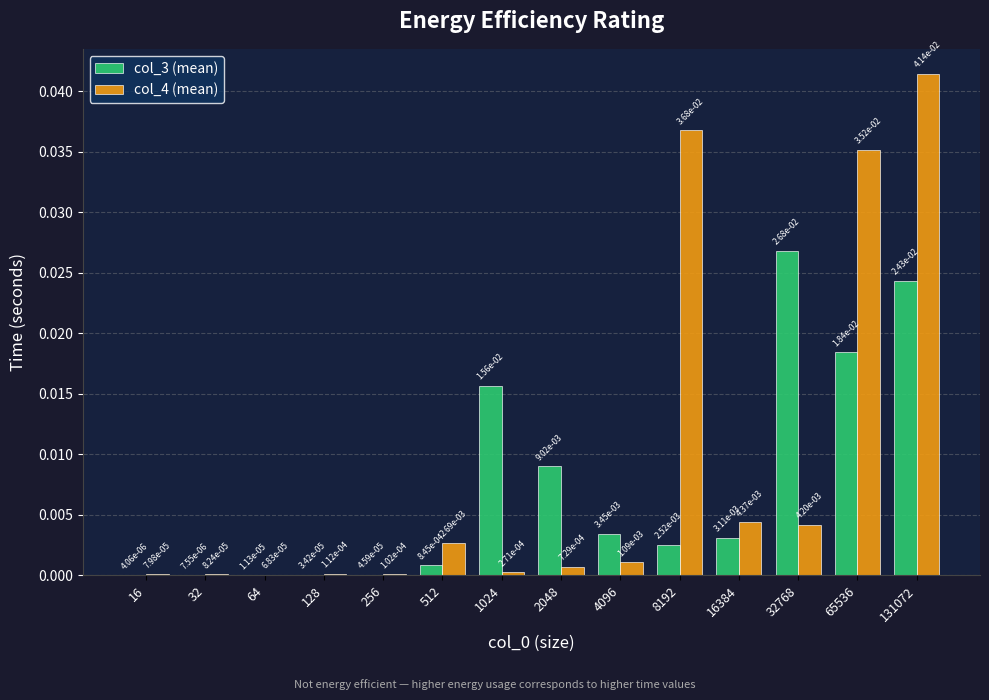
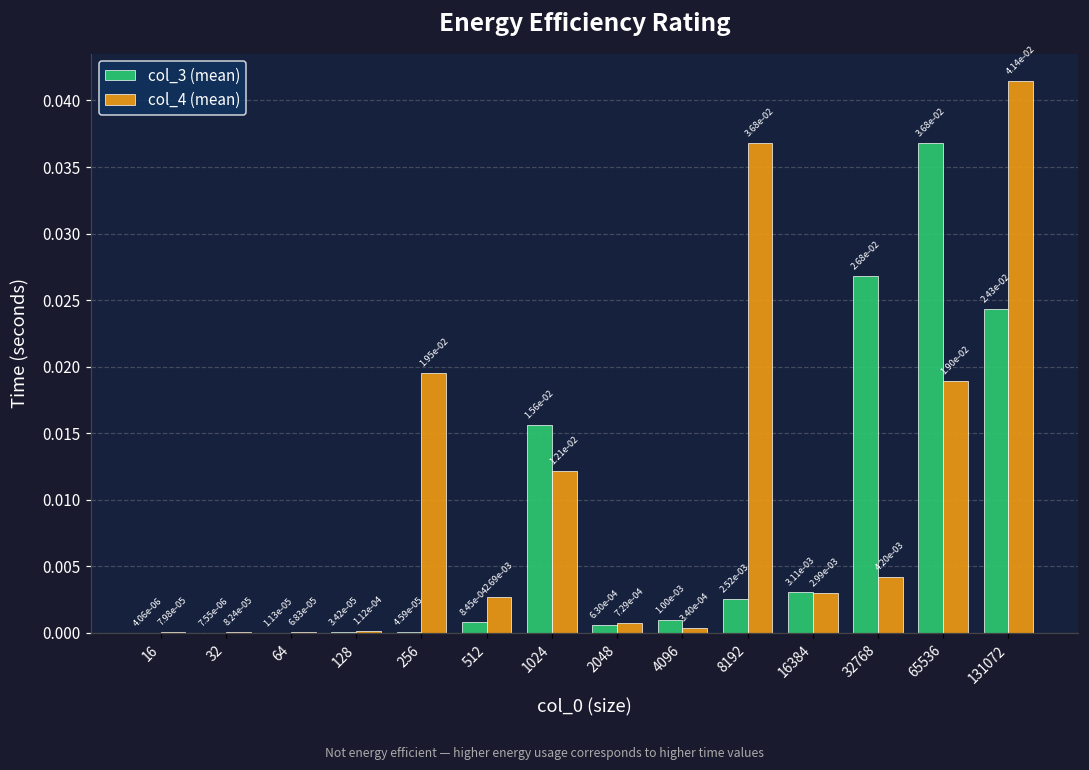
  {
    "col_3 (mean)": {
      "256": "4.59e-05",
      "512": "8.45e-04",
      "1024": "1.56e-02",
-     "2048": "9.02e-03",
-     "4096": "3.45e-03",
+     "2048": "6.30e-04",
+     "4096": "1.00e-03",
      "8192": "2.52e-03",
      "32768": "2.68e-02",
-     "65536": "1.84e-02",
+     "65536": "3.68e-02",
      "131072": "2.43e-02"
    },
    "col_4 (mean)": {
-     "256": "1.02e-04",
+     "256": "1.95e-02",
      "512": "2.69e-03",
-     "1024": "2.71e-04",
-     "4096": "1.09e-03",
+     "1024": "1.21e-02",
+     "4096": "3.40e-04",
      "8192": "3.68e-02",
-     "16384": "4.37e-03",
+     "16384": "2.99e-03",
      "32768": "4.20e-03",
-     "65536": "3.52e-02",
+     "65536": "1.90e-02",
      "131072": "4.14e-02"
    }
  }
